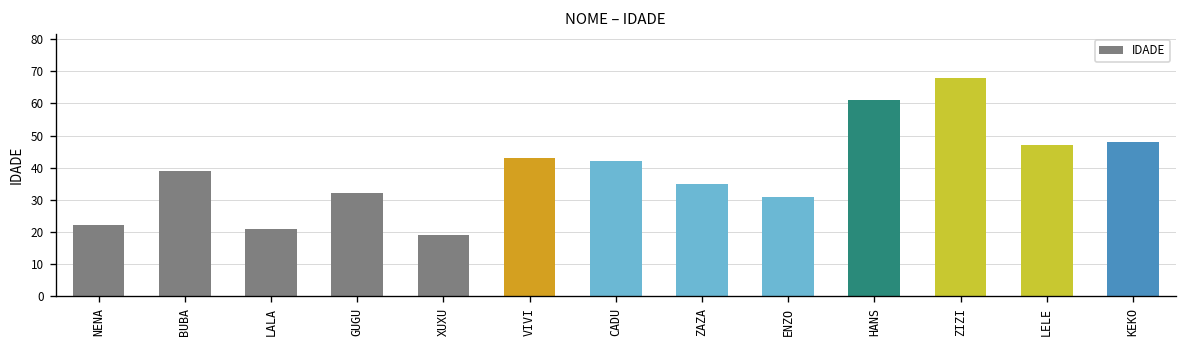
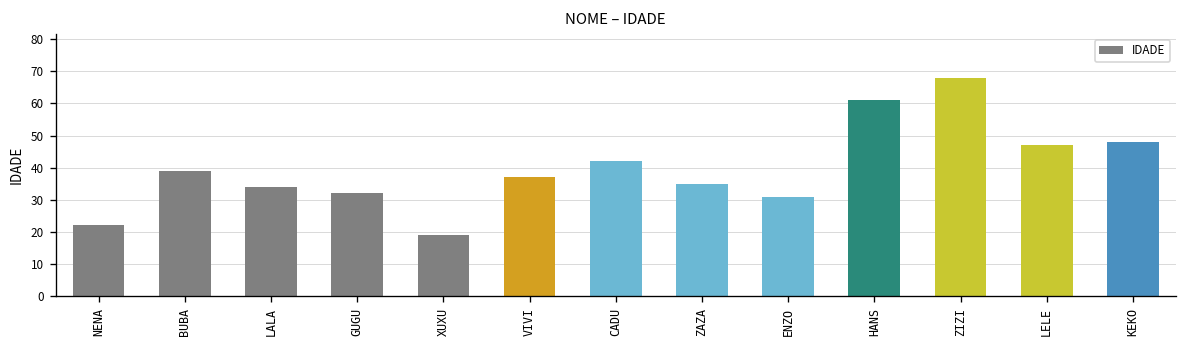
  {
    "NENA": 22,
    "BUBA": 39,
-   "LALA": 21,
+   "LALA": 34,
    "GUGU": 32,
    "XUXU": 19,
-   "VIVI": 43,
+   "VIVI": 37,
    "CADU": 42,
    "ZAZA": 35,
    "ENZO": 31,
    "HANS": 61,
    "ZIZI": 68,
    "LELE": 47,
    "KEKO": 48
  }
